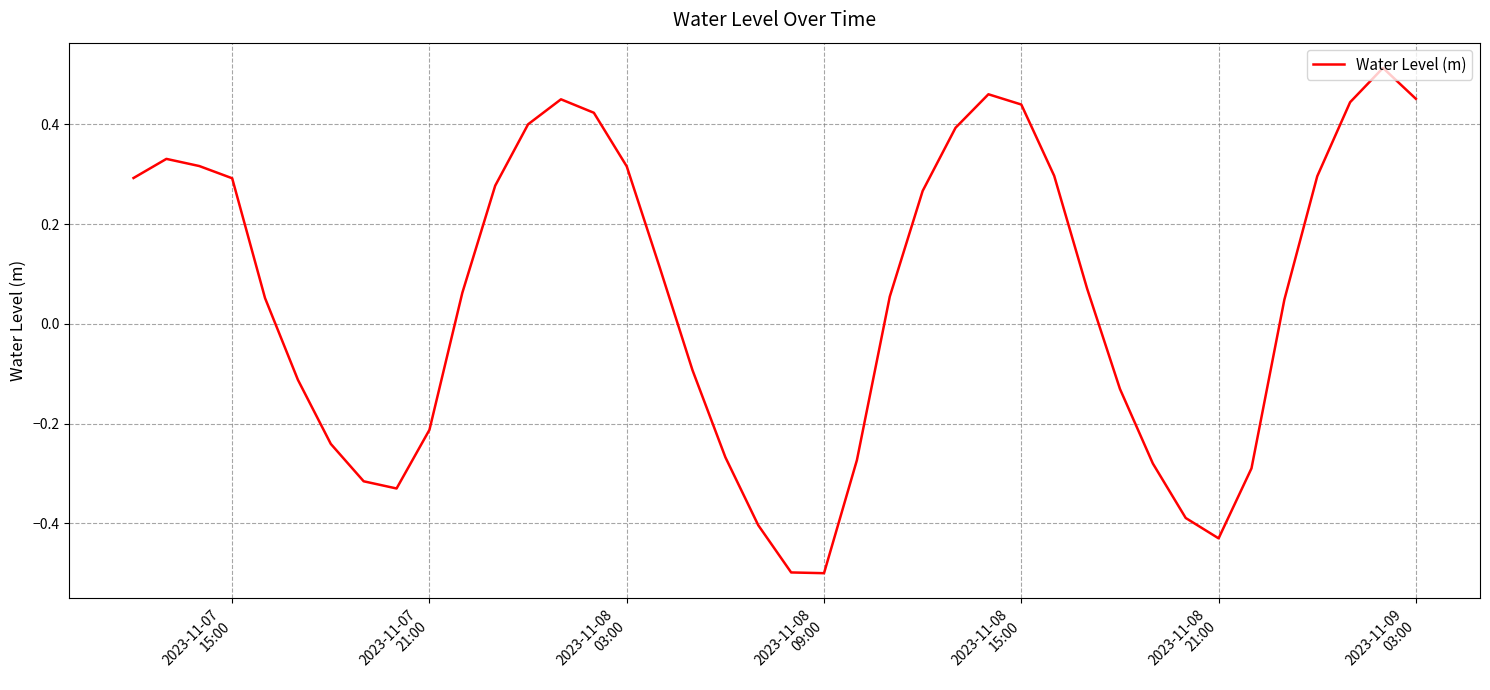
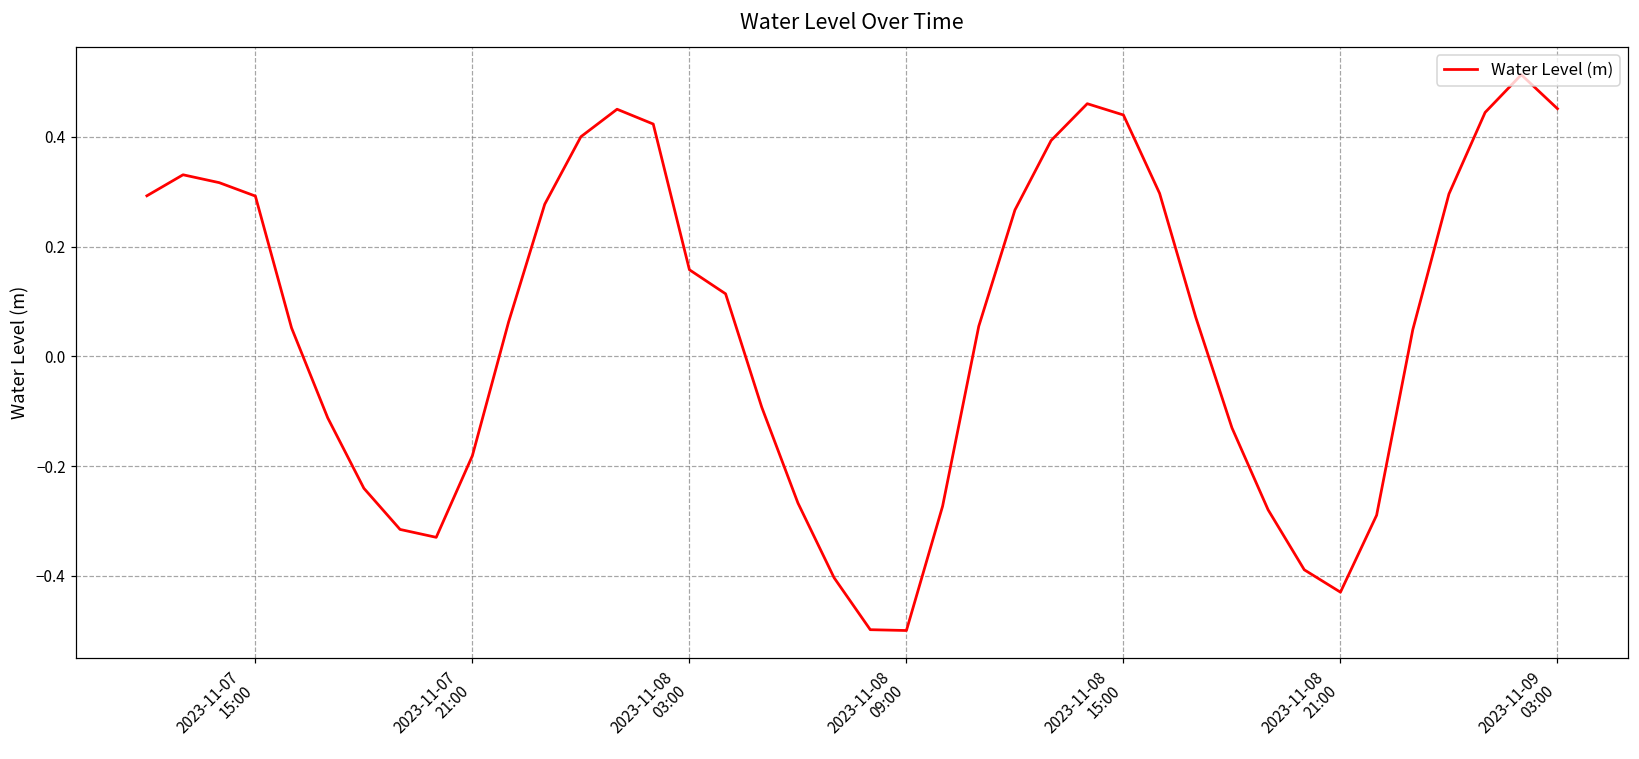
  {
    "2023-11-07 15:00": 0.29,
-   "2023-11-07 21:00": -0.21,
-   "2023-11-08 03:00": 0.32,
+   "2023-11-07 21:00": -0.18,
+   "2023-11-08 03:00": 0.16,
    "2023-11-08 09:00": -0.50,
    "2023-11-08 15:00": 0.44,
    "2023-11-08 21:00": -0.43,
    "2023-11-09 03:00": 0.45
  }
